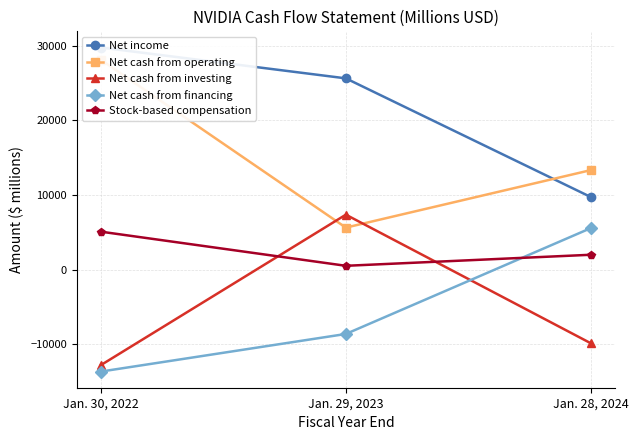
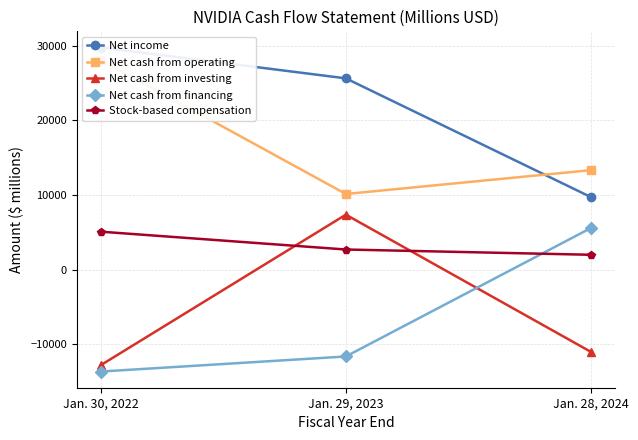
  {
    "Net income": {
      "Jan. 29, 2023": 26000,
      "Jan. 28, 2024": 10000
    },
    "Net cash from operating": {
-     "Jan. 29, 2023": 6000,
+     "Jan. 29, 2023": 10000,
      "Jan. 28, 2024": 13000
    },
    "Net cash from investing": {
      "Jan. 30, 2022": -13000,
      "Jan. 29, 2023": 7000,
-     "Jan. 28, 2024": -10000
+     "Jan. 28, 2024": -11000
    },
    "Net cash from financing": {
      "Jan. 30, 2022": -14000,
-     "Jan. 29, 2023": -9000,
+     "Jan. 29, 2023": -12000,
      "Jan. 28, 2024": 6000
    },
    "Stock-based compensation": {
      "Jan. 30, 2022": 5000,
-     "Jan. 29, 2023": 1000,
+     "Jan. 29, 2023": 3000,
      "Jan. 28, 2024": 2000
    }
  }
